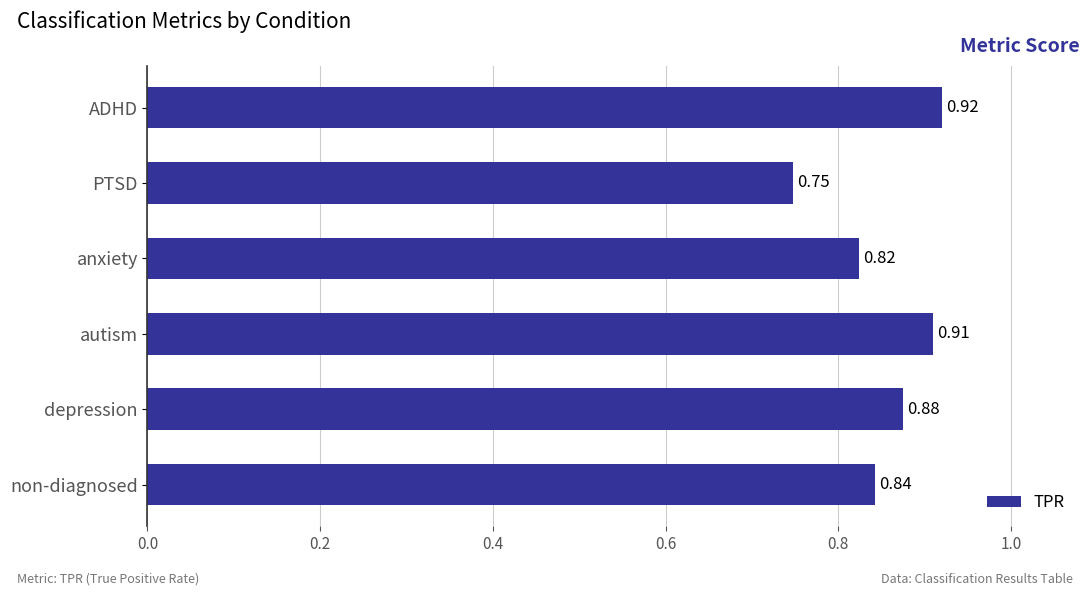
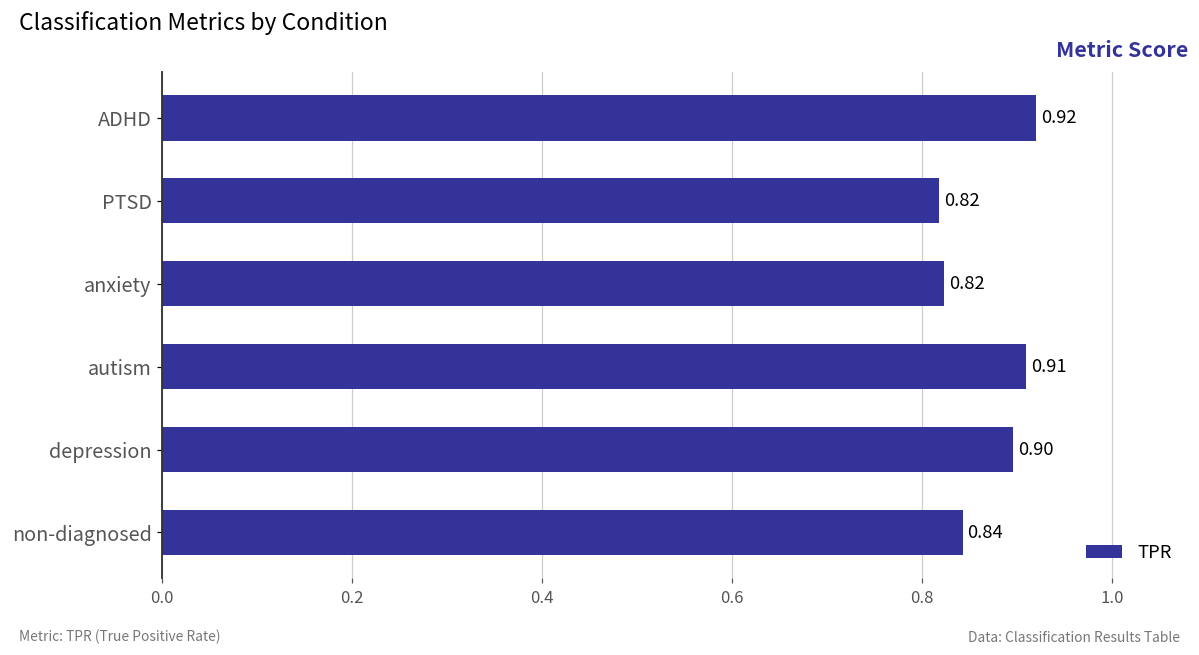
  {
    "ADHD": 0.92,
-   "PTSD": 0.75,
+   "PTSD": 0.82,
    "anxiety": 0.82,
    "autism": 0.91,
-   "depression": 0.88,
+   "depression": 0.90,
    "non-diagnosed": 0.84
  }
